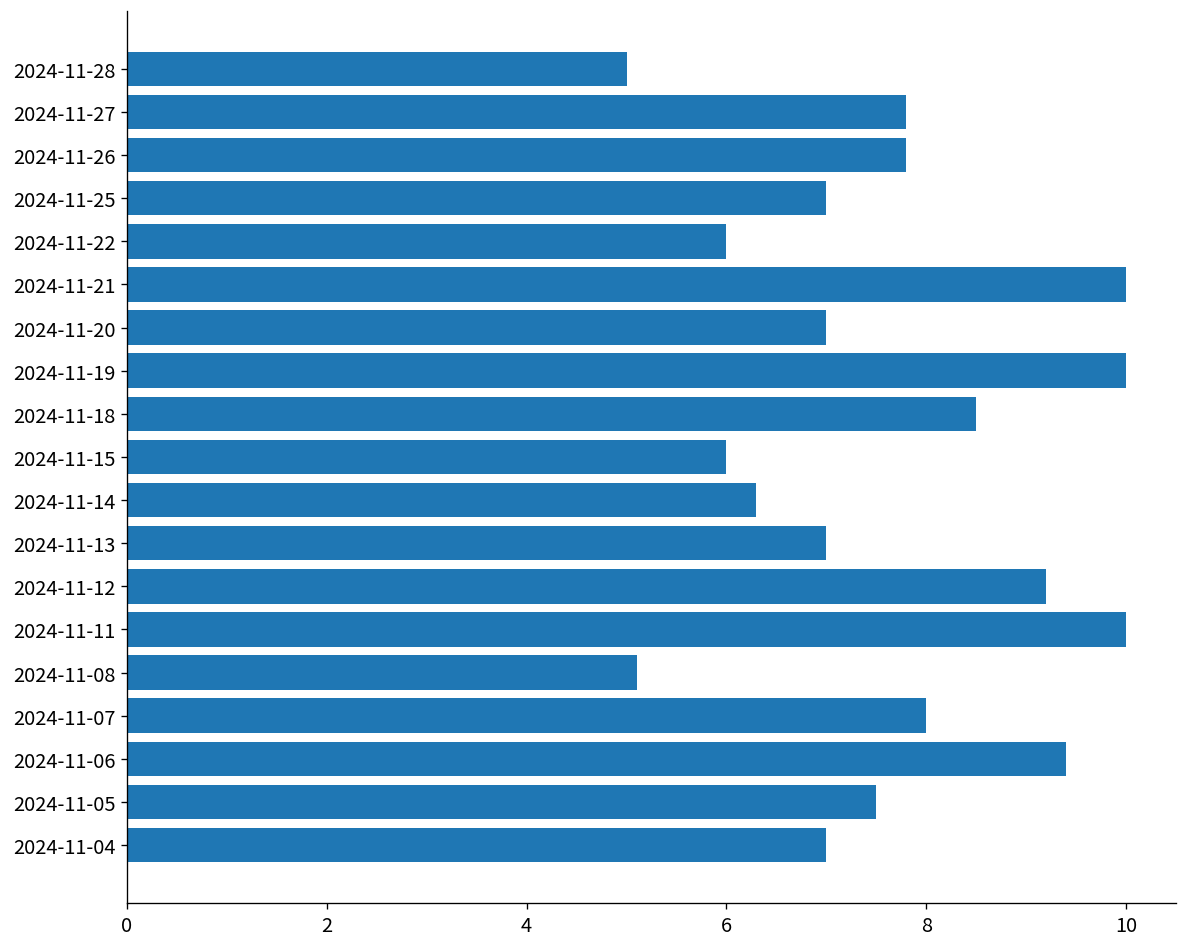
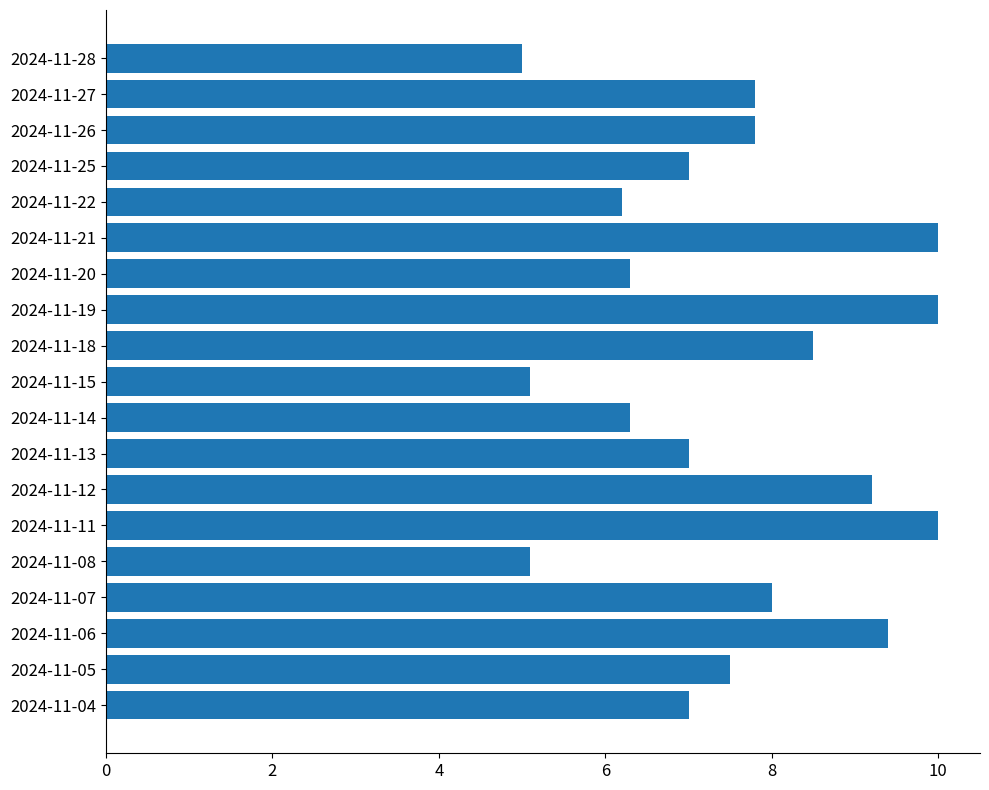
  {
    "2024-11-28": 5.0,
    "2024-11-27": 7.8,
    "2024-11-26": 7.8,
    "2024-11-25": 7.0,
-   "2024-11-22": 6.0,
+   "2024-11-22": 6.2,
    "2024-11-21": 10.0,
-   "2024-11-20": 7.0,
+   "2024-11-20": 6.3,
    "2024-11-19": 10.0,
    "2024-11-18": 8.5,
-   "2024-11-15": 6.0,
+   "2024-11-15": 5.1,
    "2024-11-14": 6.3,
    "2024-11-13": 7.0,
    "2024-11-12": 9.2,
    "2024-11-11": 10.0,
    "2024-11-08": 5.1,
    "2024-11-07": 8.0,
    "2024-11-06": 9.4,
    "2024-11-05": 7.5,
    "2024-11-04": 7.0
  }
